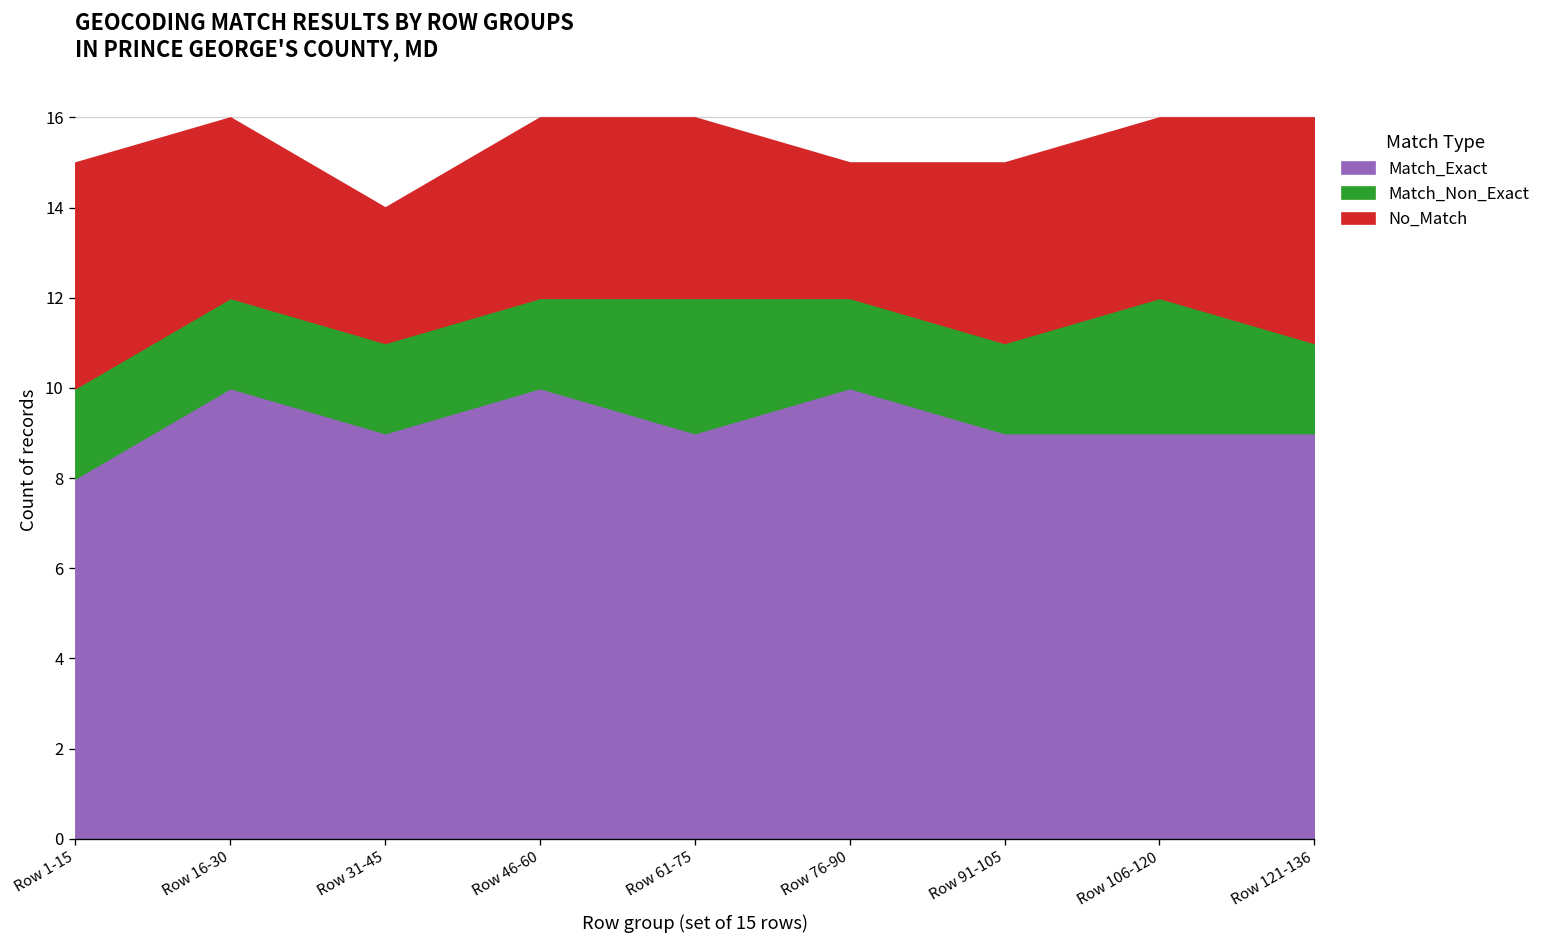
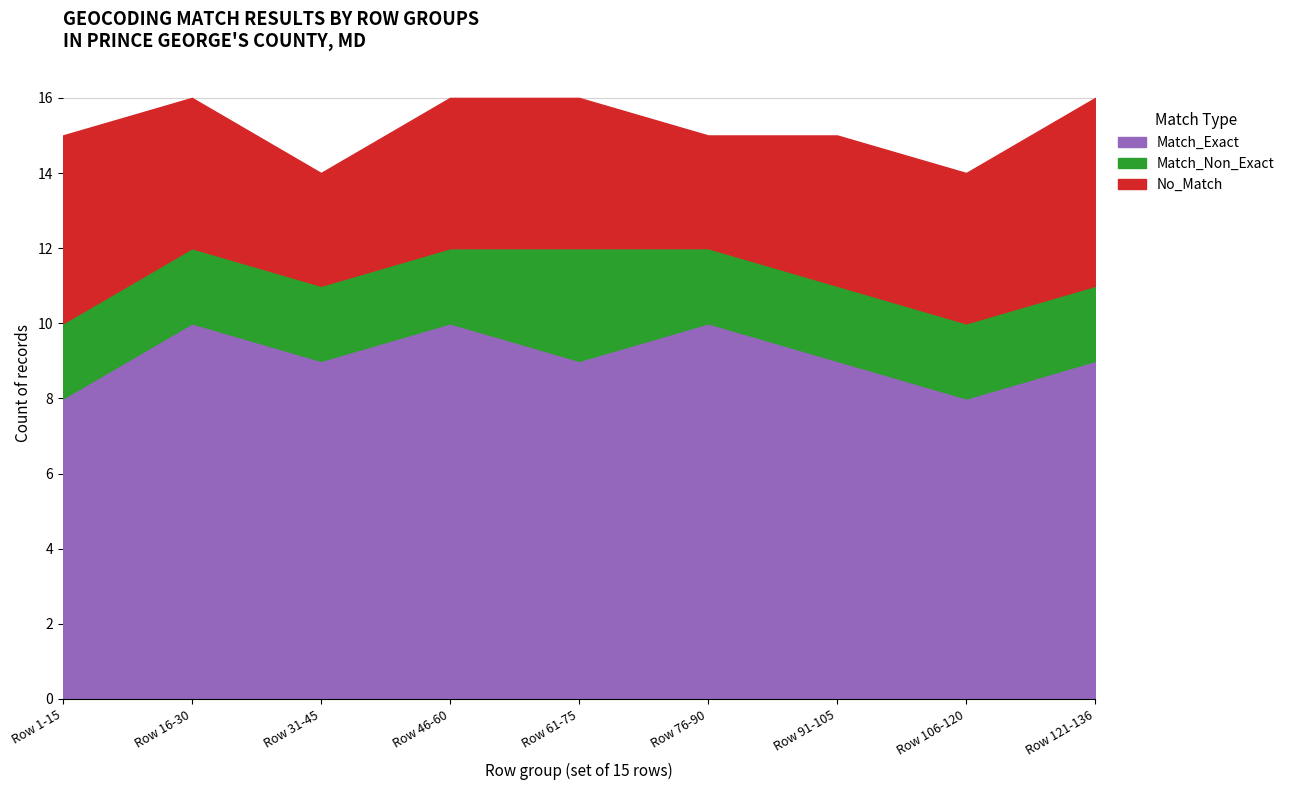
  {
    "Match_Exact": {
-     "Row 106-120": 9
+     "Row 106-120": 8
    },
    "Match_Non_Exact": {
-     "Row 106-120": 3
+     "Row 106-120": 2
    },
    "No_Match": {
      "Row 1-15": 5,
      "Row 16-30": 4,
      "Row 31-45": 3,
      "Row 46-60": 4,
      "Row 61-75": 4,
      "Row 76-90": 3,
      "Row 91-105": 4,
      "Row 106-120": 4,
      "Row 121-136": 5
    }
  }
